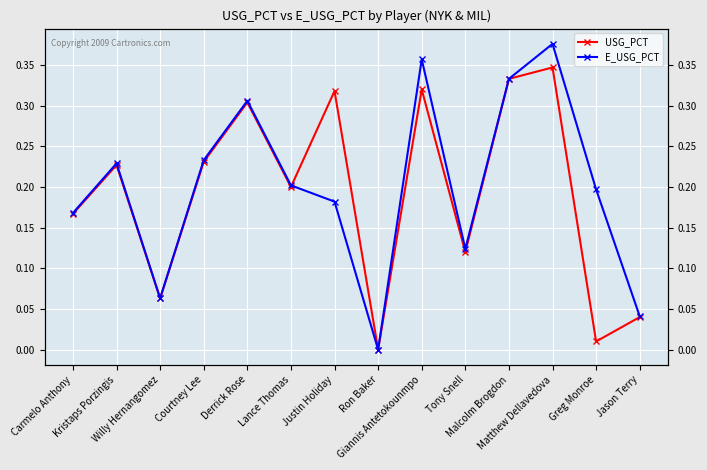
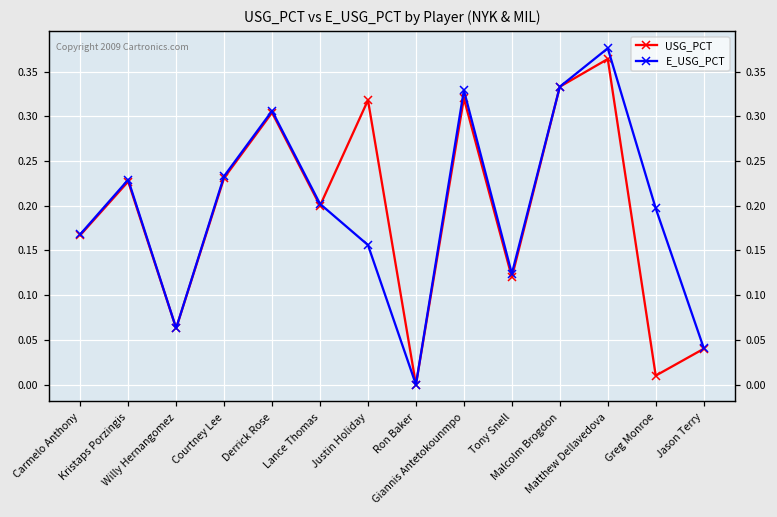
  {
    "USG_PCT": {
      "Justin Holiday": 0.32,
      "Giannis Antetokounmpo": 0.32,
      "Tony Snell": 0.12,
-     "Matthew Dellavedova": 0.35,
+     "Matthew Dellavedova": 0.36,
      "Greg Monroe": 0.01
    },
    "E_USG_PCT": {
-     "Justin Holiday": 0.18,
-     "Giannis Antetokounmpo": 0.36,
+     "Justin Holiday": 0.16,
+     "Giannis Antetokounmpo": 0.33,
      "Tony Snell": 0.12,
      "Matthew Dellavedova": 0.38,
      "Greg Monroe": 0.20
    }
  }
